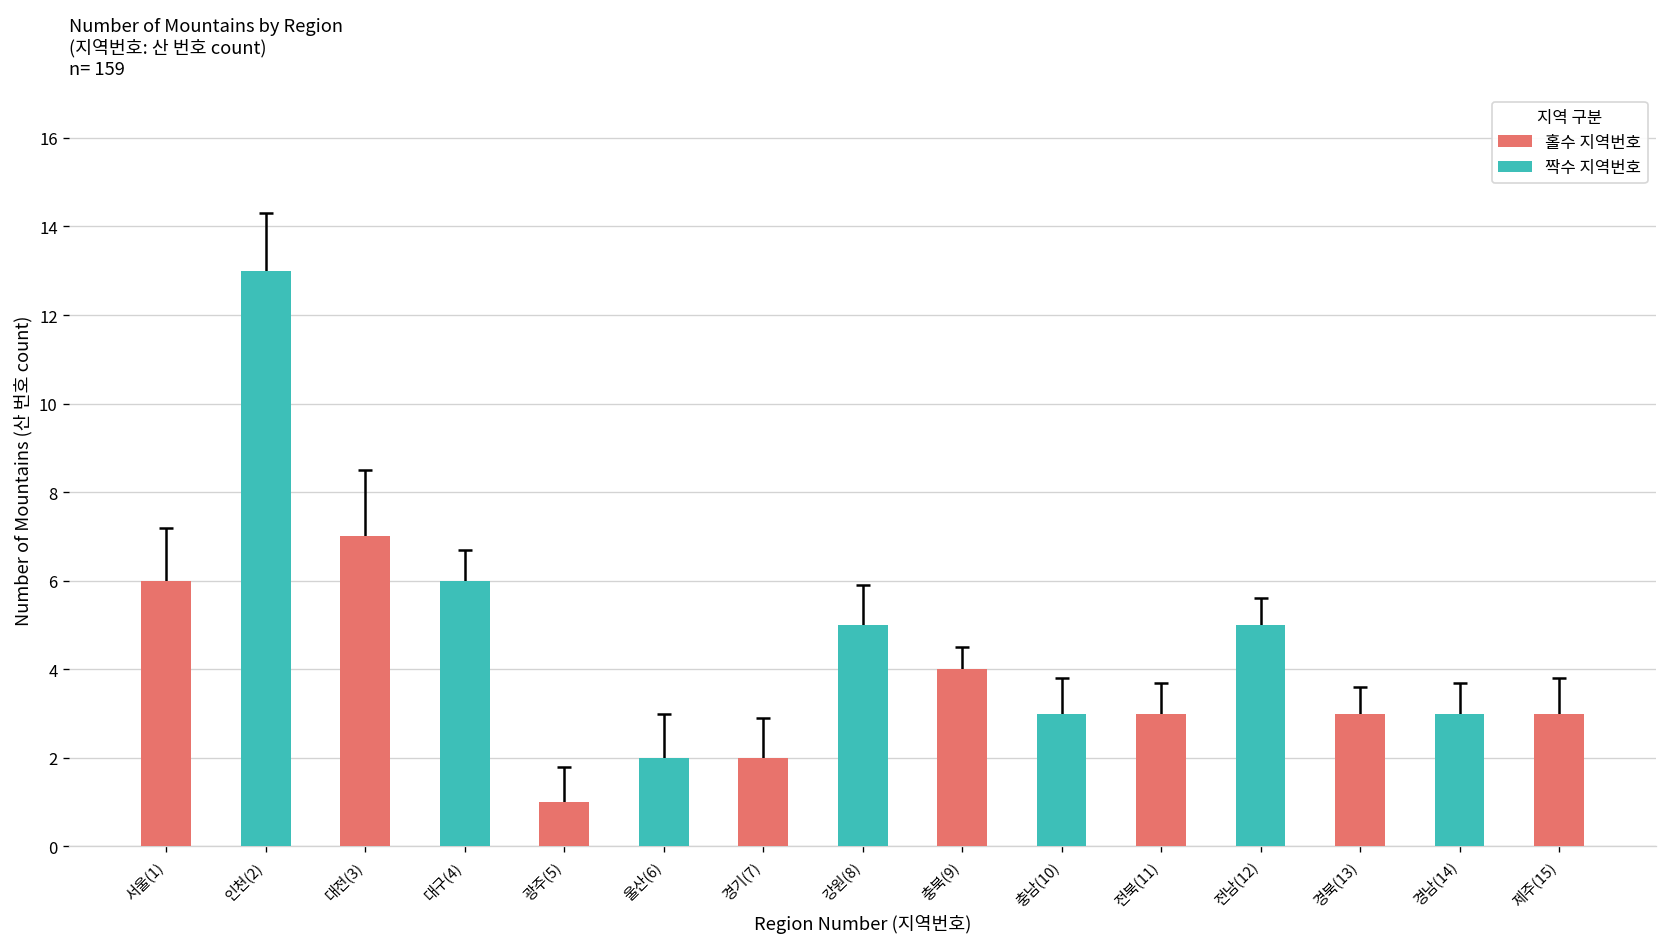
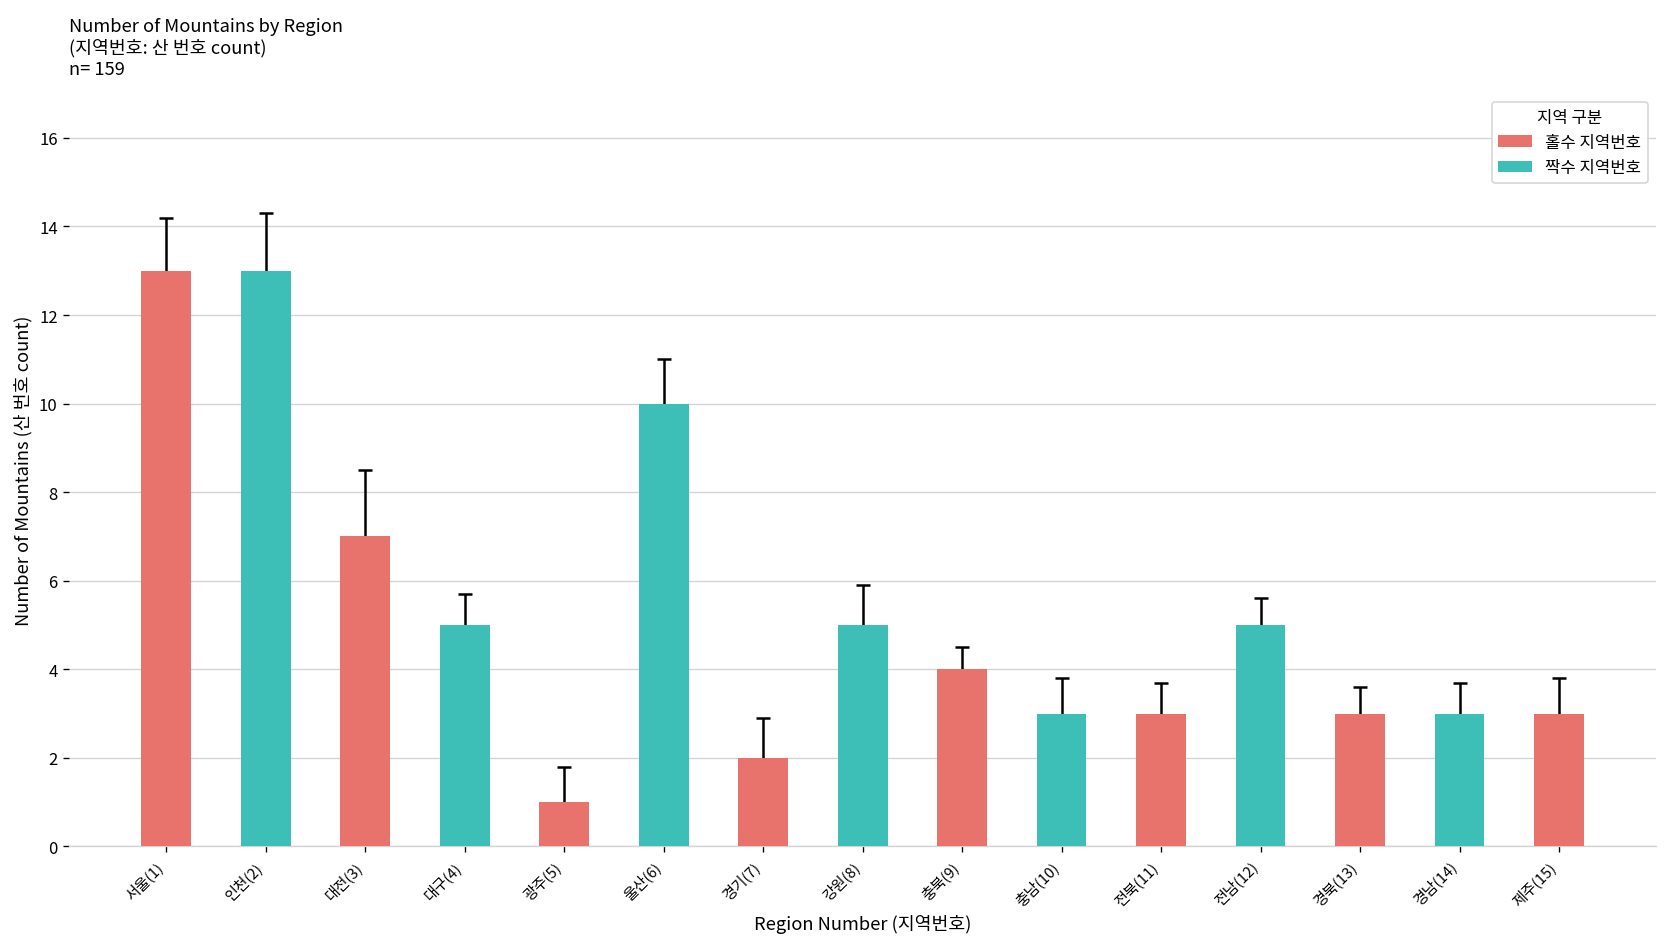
  {
    "홀수 지역번호": {
-     "서울(1)": 6,
+     "서울(1)": 13,
      "대전(3)": 7,
      "광주(5)": 1,
      "경기(7)": 2,
      "충북(9)": 4,
      "전북(11)": 3,
      "경북(13)": 3,
      "제주(15)": 3
    },
    "짝수 지역번호": {
      "인천(2)": 13,
-     "대구(4)": 6,
-     "울산(6)": 2,
+     "대구(4)": 5,
+     "울산(6)": 10,
      "강원(8)": 5,
      "충남(10)": 3,
      "전남(12)": 5,
      "경남(14)": 3
    }
  }
